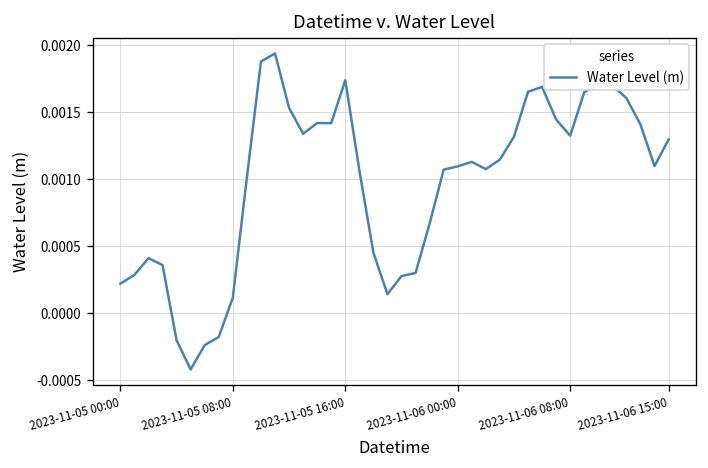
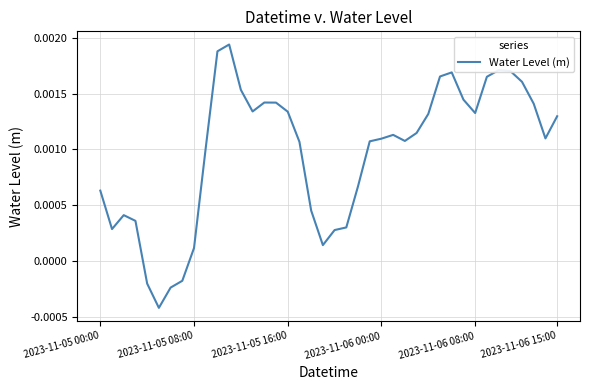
  {
-   "2023-11-05 00:00": 0.00022,
+   "2023-11-05 00:00": 0.00063,
    "2023-11-05 08:00": 0.00012,
-   "2023-11-05 16:00": 0.00174,
+   "2023-11-05 16:00": 0.00134,
    "2023-11-06 00:00": 0.00110,
    "2023-11-06 08:00": 0.00133,
    "2023-11-06 15:00": 0.00130
  }
